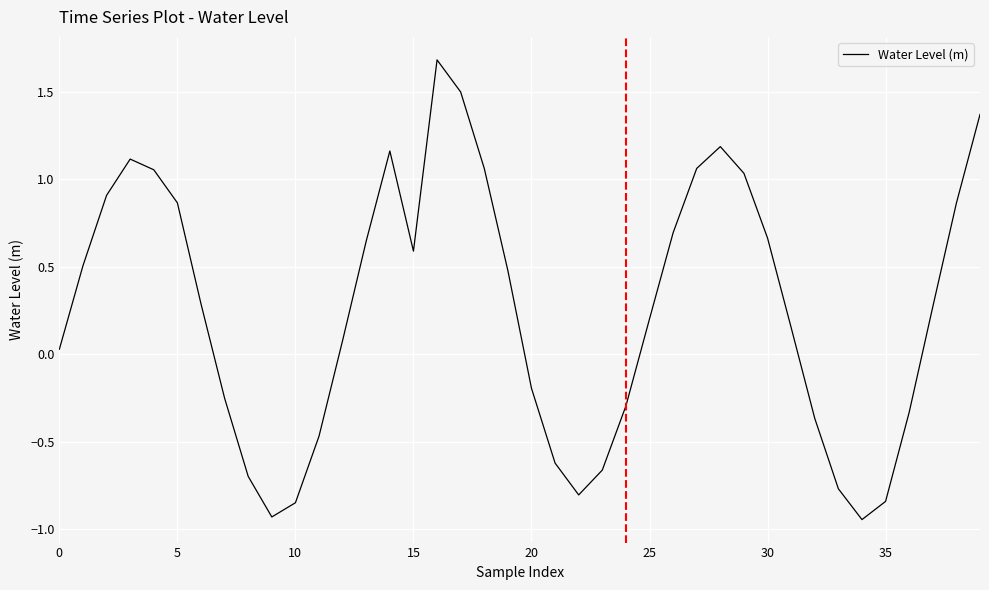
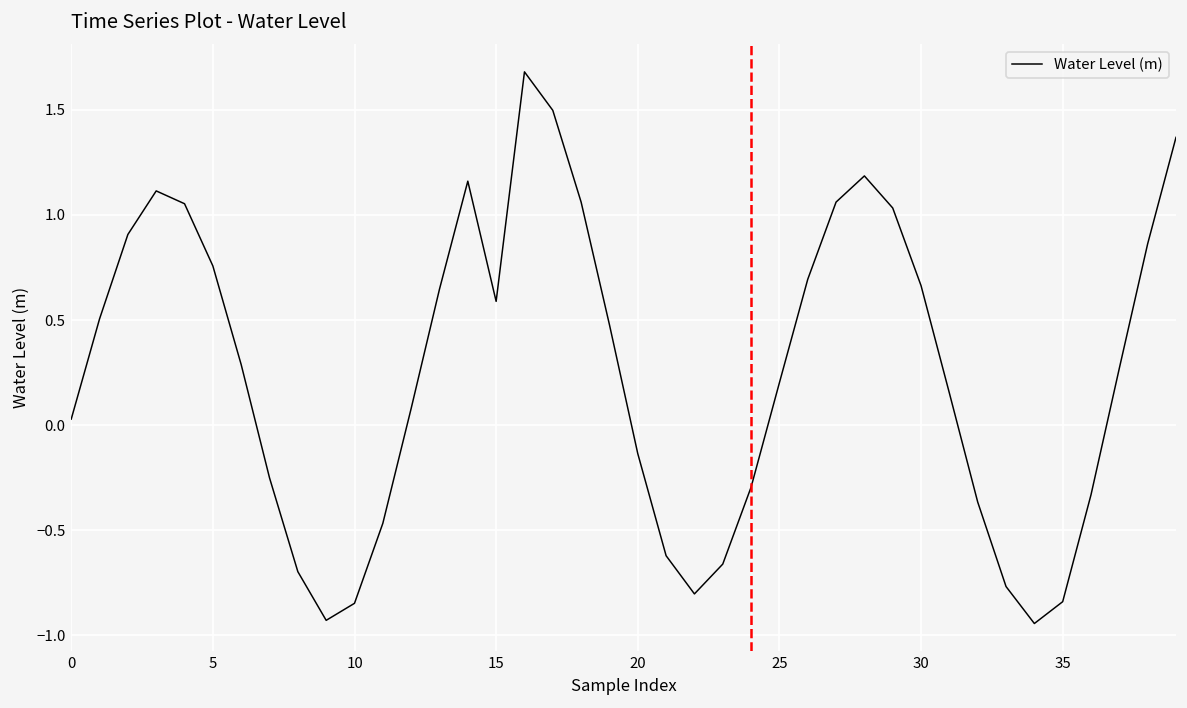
  {
    "0": 0.03,
-   "5": 0.86,
+   "5": 0.76,
    "10": -0.85,
    "15": 0.59,
-   "20": -0.19,
+   "20": -0.14,
    "25": 0.20,
    "30": 0.66,
    "35": -0.84
  }
